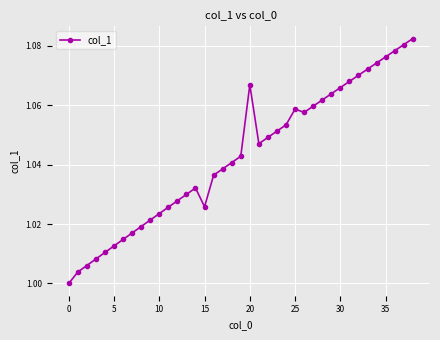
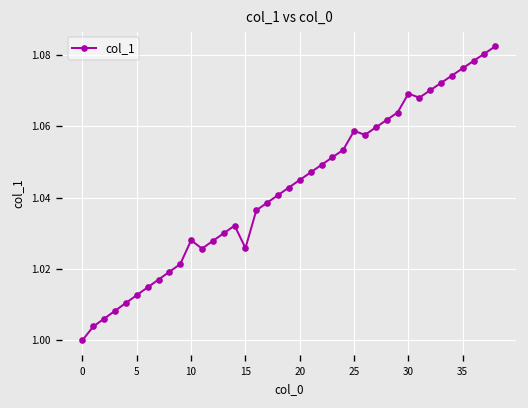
  {
    "0": 1.000,
    "5": 1.013,
-   "10": 1.024,
+   "10": 1.028,
    "15": 1.026,
-   "20": 1.067,
+   "20": 1.045,
    "25": 1.059,
-   "30": 1.066,
+   "30": 1.069,
    "35": 1.076
  }
